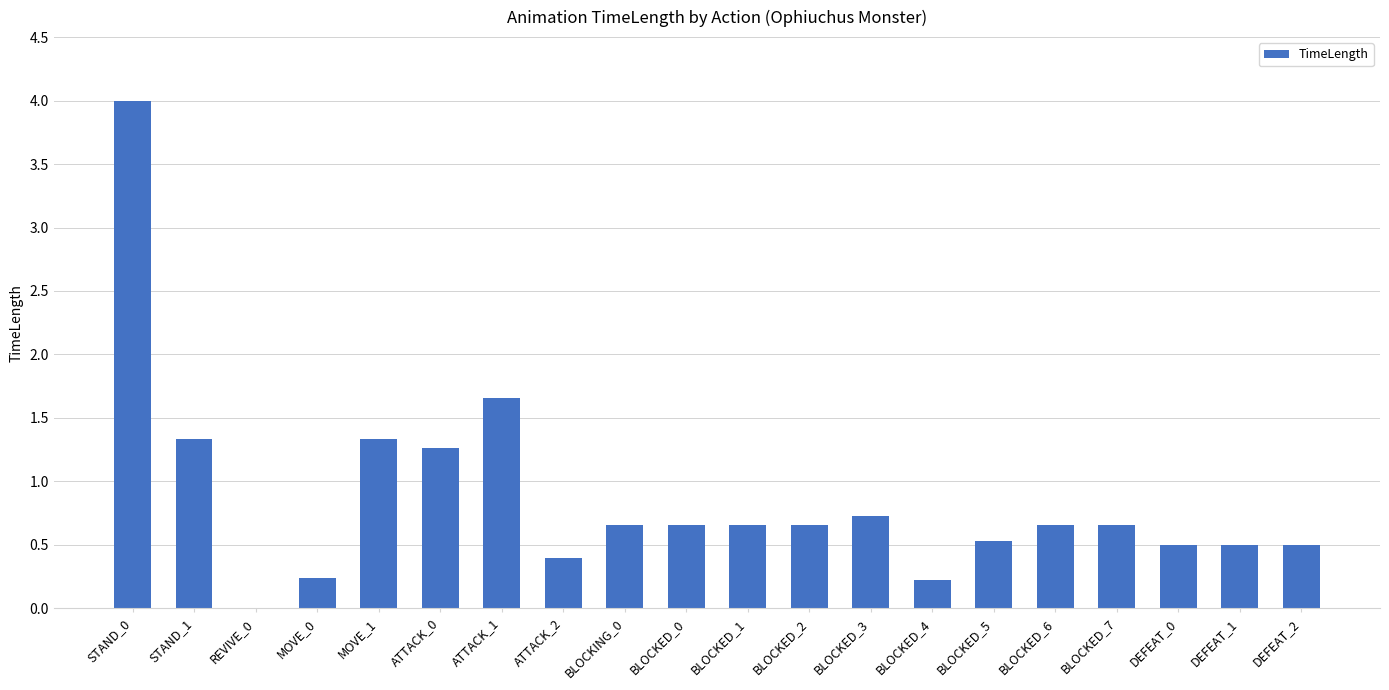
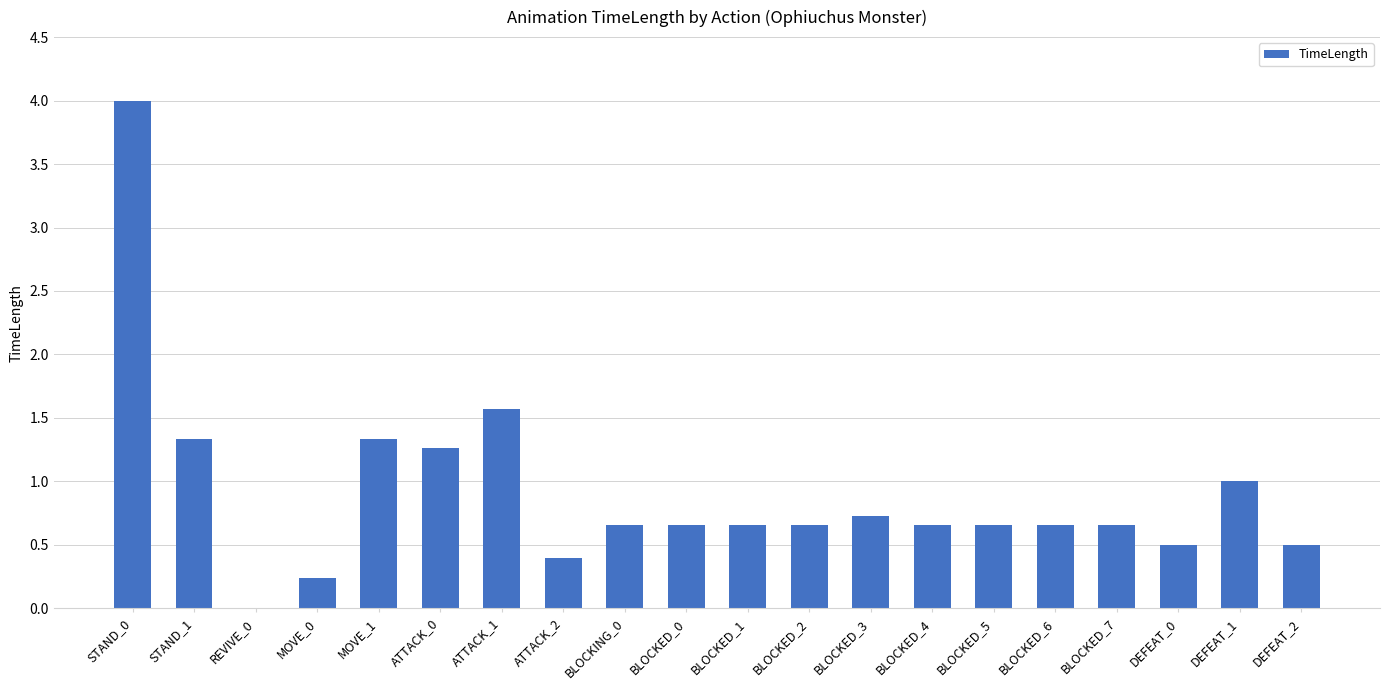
  {
    "STAND_0": 4.00,
    "STAND_1": 1.33,
    "REVIVE_0": 0.00,
    "MOVE_0": 0.24,
    "MOVE_1": 1.33,
    "ATTACK_0": 1.26,
-   "ATTACK_1": 1.66,
+   "ATTACK_1": 1.57,
    "ATTACK_2": 0.40,
    "BLOCKING_0": 0.66,
    "BLOCKED_0": 0.66,
    "BLOCKED_1": 0.66,
    "BLOCKED_2": 0.66,
    "BLOCKED_3": 0.73,
-   "BLOCKED_4": 0.22,
-   "BLOCKED_5": 0.53,
+   "BLOCKED_4": 0.66,
+   "BLOCKED_5": 0.66,
    "BLOCKED_6": 0.66,
    "BLOCKED_7": 0.66,
    "DEFEAT_0": 0.50,
-   "DEFEAT_1": 0.5,
+   "DEFEAT_1": 1.0,
    "DEFEAT_2": 0.50
  }
